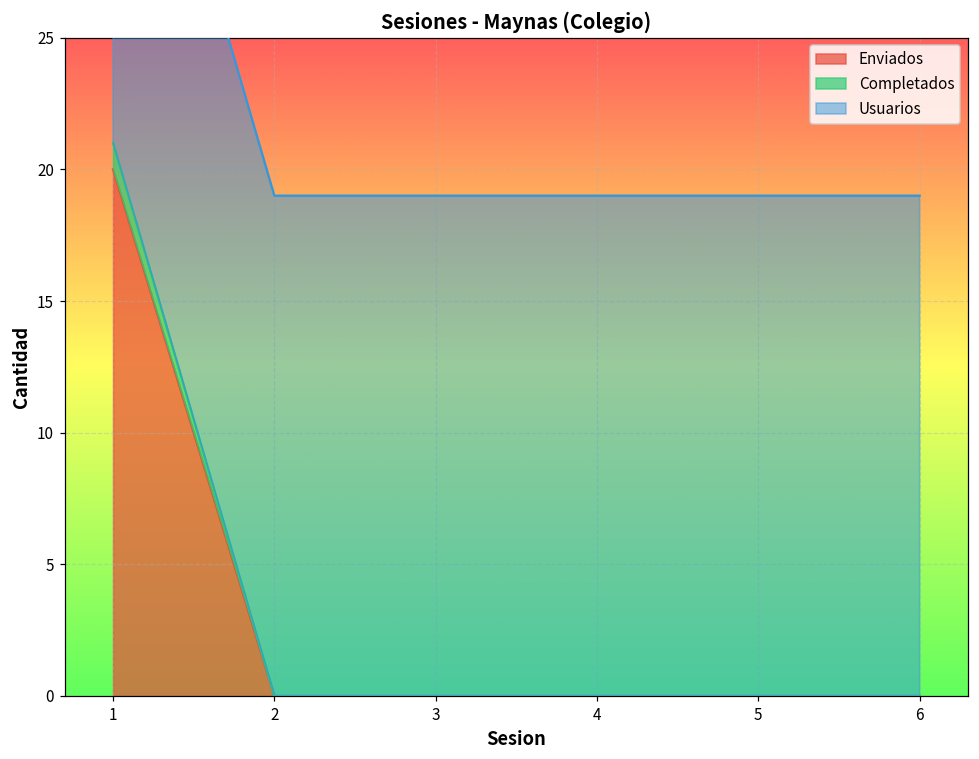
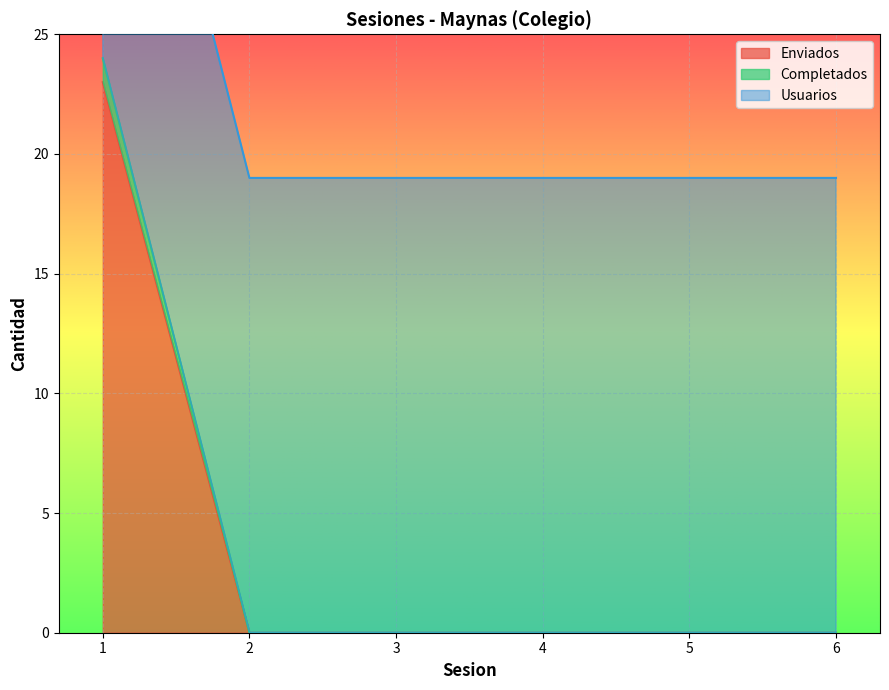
  {
    "Enviados": {
-     "1": 20
+     "1": 23
    },
    "Completados": {
      "1": 1
    },
    "Usuarios": {
      "2": 19,
      "3": 19,
      "4": 19,
      "5": 19,
      "6": 19
    }
  }
